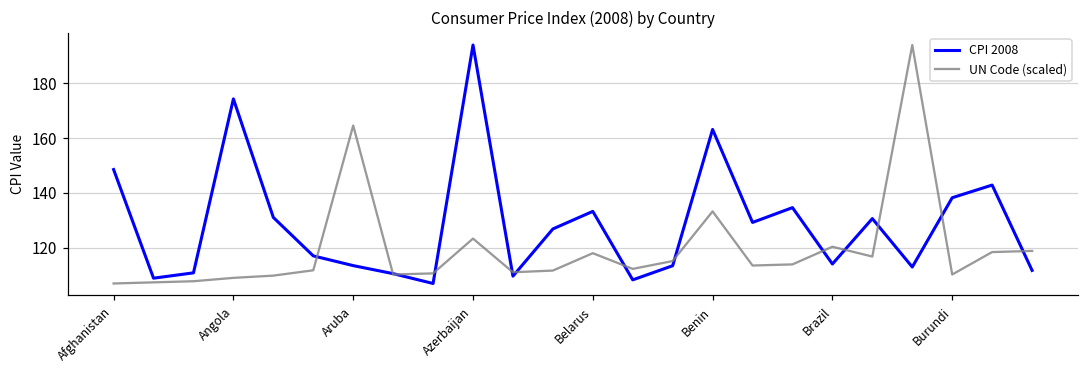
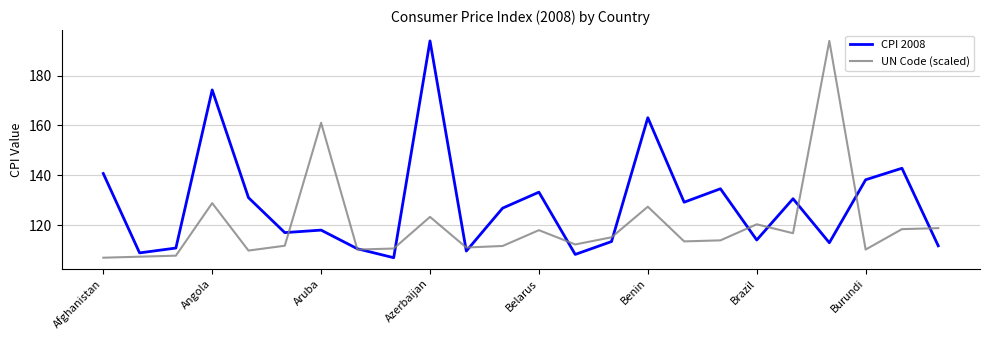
  {
    "CPI 2008": {
-     "Afghanistan": 149,
+     "Afghanistan": 141,
      "Angola": 174,
-     "Aruba": 113,
+     "Aruba": 118,
      "Azerbaijan": 194,
      "Belarus": 133,
      "Benin": 163,
      "Brazil": 114,
      "Burundi": 138
    },
    "UN Code (scaled)": {
      "Afghanistan": 107,
-     "Angola": 109,
-     "Aruba": 165,
+     "Angola": 129,
+     "Aruba": 161,
      "Azerbaijan": 123,
      "Belarus": 118,
-     "Benin": 133,
+     "Benin": 127,
      "Brazil": 120,
      "Burundi": 110
    }
  }
